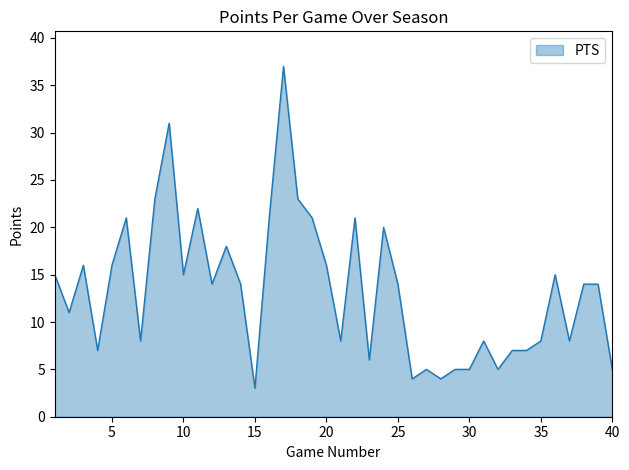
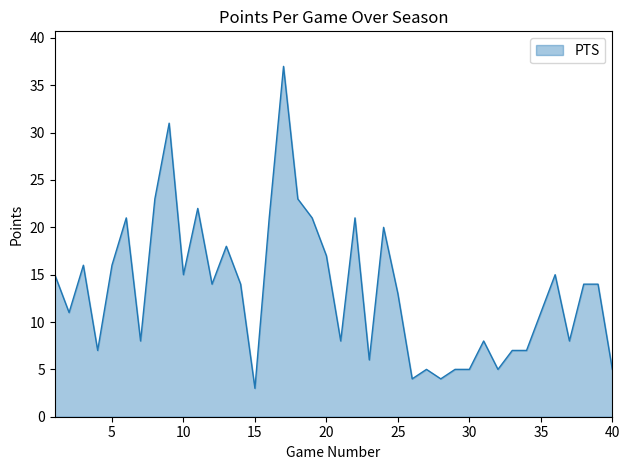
  {
    "5": 16,
    "10": 15,
    "15": 3,
-   "20": 16,
-   "25": 14,
+   "20": 17,
+   "25": 13,
    "30": 5,
-   "35": 8,
+   "35": 11,
    "40": 5
  }
